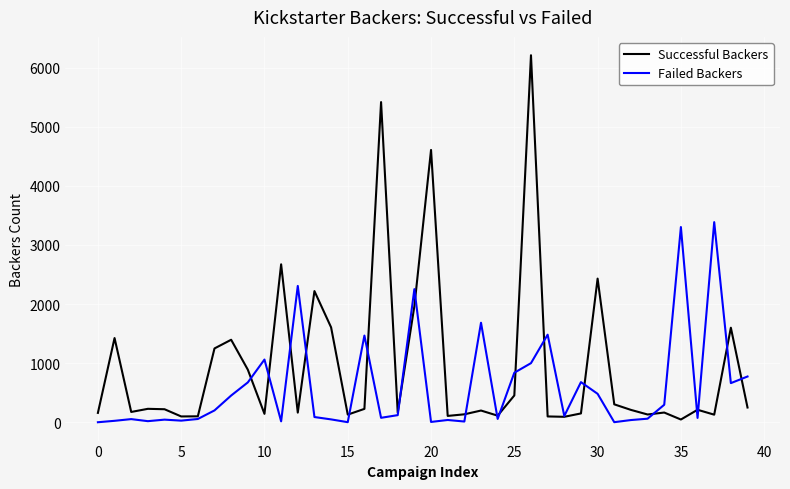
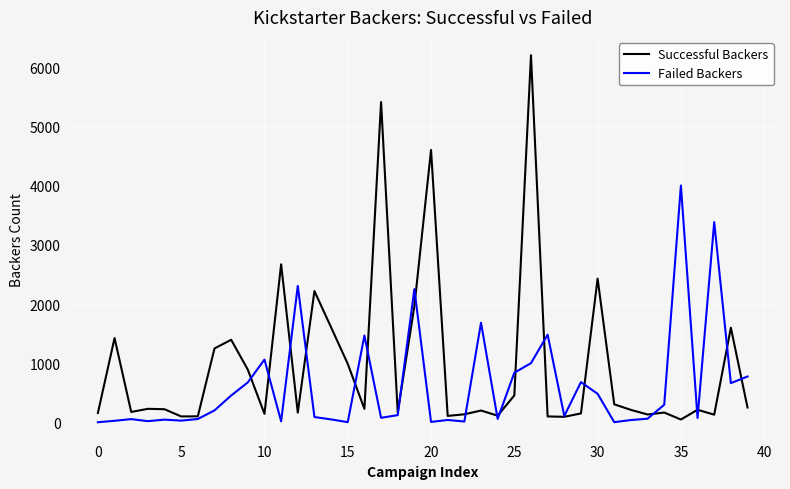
  {
    "Successful Backers": {
      "0": 200,
      "5": 100,
      "10": 100,
-     "15": 100,
+     "15": 1000,
      "20": 4600,
      "25": 500,
      "30": 2400,
      "35": 0
    },
    "Failed Backers": {
      "0": 0,
      "5": 0,
      "10": 1100,
      "15": 0,
      "20": 0,
      "25": 800,
      "30": 500,
-     "35": 3300
+     "35": 4000
    }
  }
